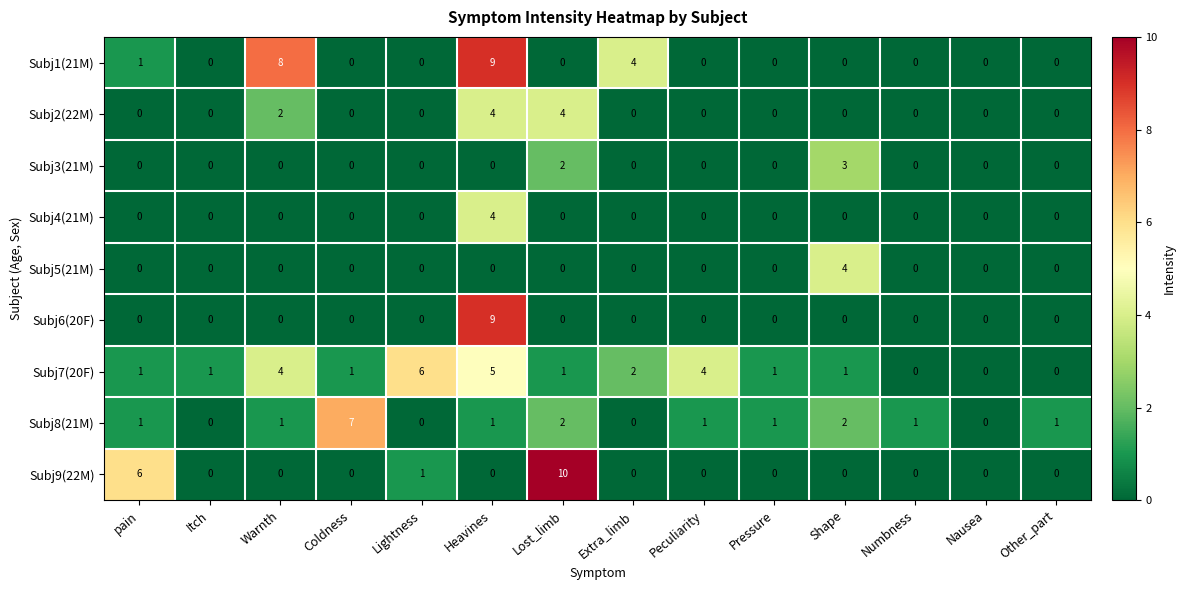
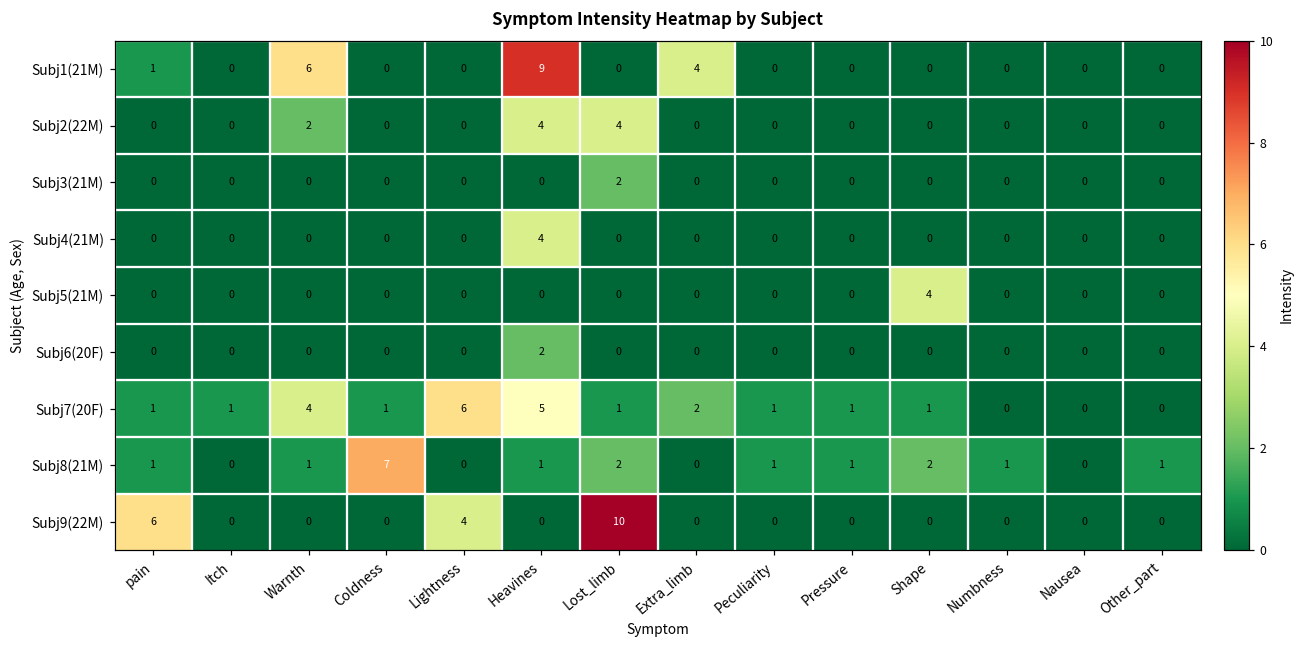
  {
    "Subj1(21M)": {
      "pain": 1,
      "Itch": 0,
-     "Warnth": 8,
+     "Warnth": 6,
      "Coldness": 0,
      "Lightness": 0,
      "Heavines": 9,
      "Lost_limb": 0,
      "Extra_limb": 4,
      "Peculiarity": 0,
      "Pressure": 0,
      "Shape": 0,
      "Numbness": 0,
      "Nausea": 0,
      "Other_part": 0
    },
    "Subj2(22M)": {
      "pain": 0,
      "Itch": 0,
      "Warnth": 2,
      "Coldness": 0,
      "Lightness": 0,
      "Heavines": 4,
      "Lost_limb": 4,
      "Extra_limb": 0,
      "Peculiarity": 0,
      "Pressure": 0,
      "Shape": 0,
      "Numbness": 0,
      "Nausea": 0,
      "Other_part": 0
    },
    "Subj3(21M)": {
      "pain": 0,
      "Itch": 0,
      "Warnth": 0,
      "Coldness": 0,
      "Lightness": 0,
      "Heavines": 0,
      "Lost_limb": 2,
      "Extra_limb": 0,
      "Peculiarity": 0,
      "Pressure": 0,
-     "Shape": 3,
+     "Shape": 0,
      "Numbness": 0,
      "Nausea": 0,
      "Other_part": 0
    },
    "Subj4(21M)": {
      "pain": 0,
      "Itch": 0,
      "Warnth": 0,
      "Coldness": 0,
      "Lightness": 0,
      "Heavines": 4,
      "Lost_limb": 0,
      "Extra_limb": 0,
      "Peculiarity": 0,
      "Pressure": 0,
      "Shape": 0,
      "Numbness": 0,
      "Nausea": 0,
      "Other_part": 0
    },
    "Subj5(21M)": {
      "pain": 0,
      "Itch": 0,
      "Warnth": 0,
      "Coldness": 0,
      "Lightness": 0,
      "Heavines": 0,
      "Lost_limb": 0,
      "Extra_limb": 0,
      "Peculiarity": 0,
      "Pressure": 0,
      "Shape": 4,
      "Numbness": 0,
      "Nausea": 0,
      "Other_part": 0
    },
    "Subj6(20F)": {
      "pain": 0,
      "Itch": 0,
      "Warnth": 0,
      "Coldness": 0,
      "Lightness": 0,
-     "Heavines": 9,
+     "Heavines": 2,
      "Lost_limb": 0,
      "Extra_limb": 0,
      "Peculiarity": 0,
      "Pressure": 0,
      "Shape": 0,
      "Numbness": 0,
      "Nausea": 0,
      "Other_part": 0
    },
    "Subj7(20F)": {
      "pain": 1,
      "Itch": 1,
      "Warnth": 4,
      "Coldness": 1,
      "Lightness": 6,
      "Heavines": 5,
      "Lost_limb": 1,
      "Extra_limb": 2,
-     "Peculiarity": 4,
+     "Peculiarity": 1,
      "Pressure": 1,
      "Shape": 1,
      "Numbness": 0,
      "Nausea": 0,
      "Other_part": 0
    },
    "Subj8(21M)": {
      "pain": 1,
      "Itch": 0,
      "Warnth": 1,
      "Coldness": 7,
      "Lightness": 0,
      "Heavines": 1,
      "Lost_limb": 2,
      "Extra_limb": 0,
      "Peculiarity": 1,
      "Pressure": 1,
      "Shape": 2,
      "Numbness": 1,
      "Nausea": 0,
      "Other_part": 1
    },
    "Subj9(22M)": {
      "pain": 6,
      "Itch": 0,
      "Warnth": 0,
      "Coldness": 0,
-     "Lightness": 1,
+     "Lightness": 4,
      "Heavines": 0,
      "Lost_limb": 10,
      "Extra_limb": 0,
      "Peculiarity": 0,
      "Pressure": 0,
      "Shape": 0,
      "Numbness": 0,
      "Nausea": 0,
      "Other_part": 0
    }
  }
